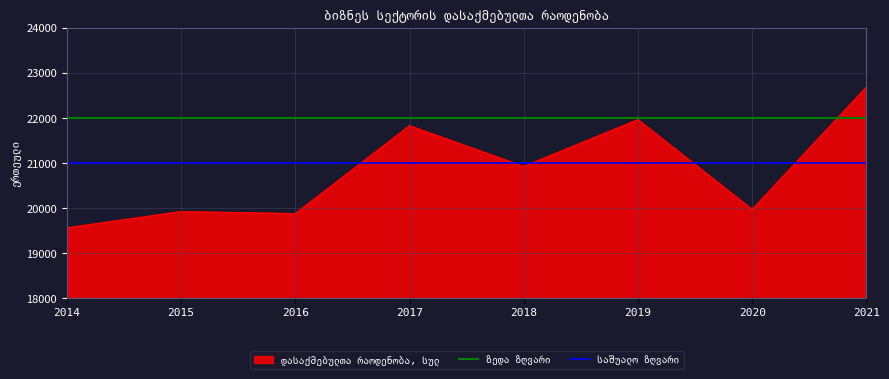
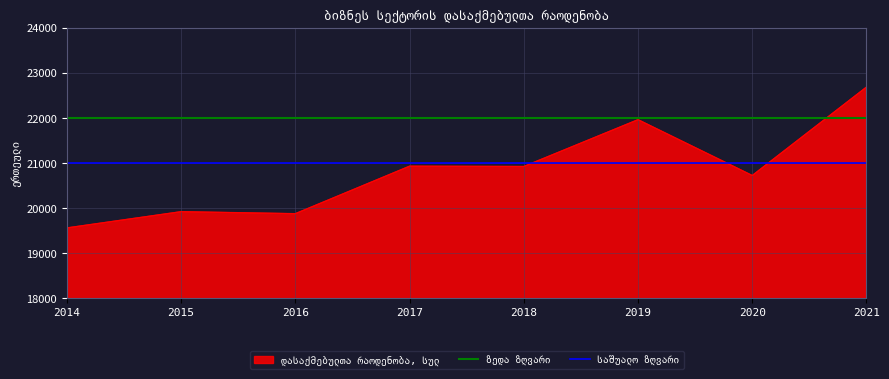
  {
    "2014": 19600,
    "2015": 19900,
    "2016": 19900,
-   "2017": 21800,
+   "2017": 20900,
    "2018": 20900,
    "2019": 22000,
-   "2020": 20000,
+   "2020": 20700,
    "2021": 22700
  }
